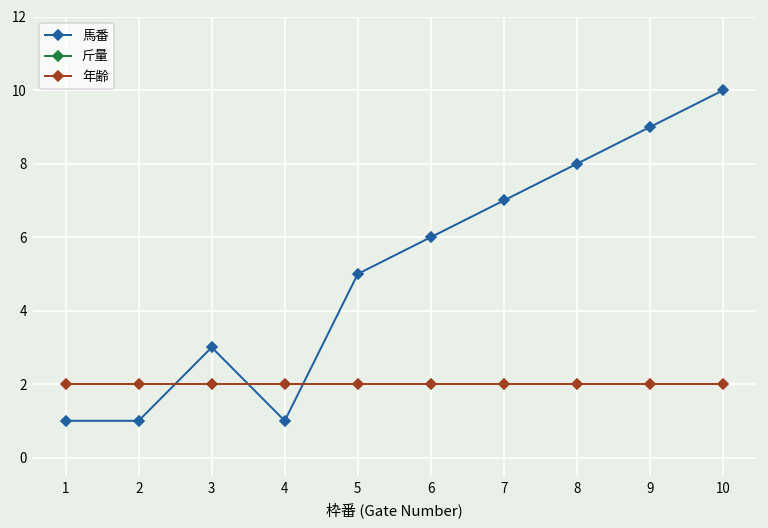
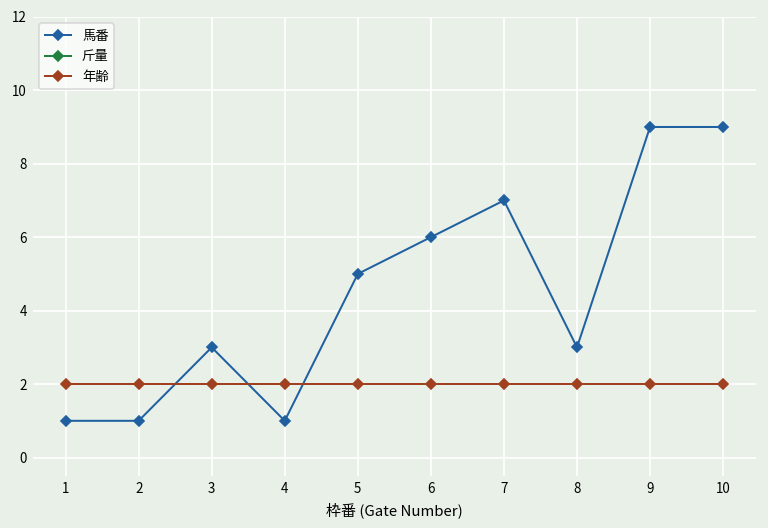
  {
    "馬番": {
      "1": 1,
      "2": 1,
      "3": 3,
      "4": 1,
      "5": 5,
      "6": 6,
      "7": 7,
-     "8": 8,
+     "8": 3,
      "9": 9,
-     "10": 10
+     "10": 9
    },
    "年齢": {
      "1": 2,
      "2": 2,
      "3": 2,
      "4": 2,
      "5": 2,
      "6": 2,
      "7": 2,
      "8": 2,
      "9": 2,
      "10": 2
    }
  }
